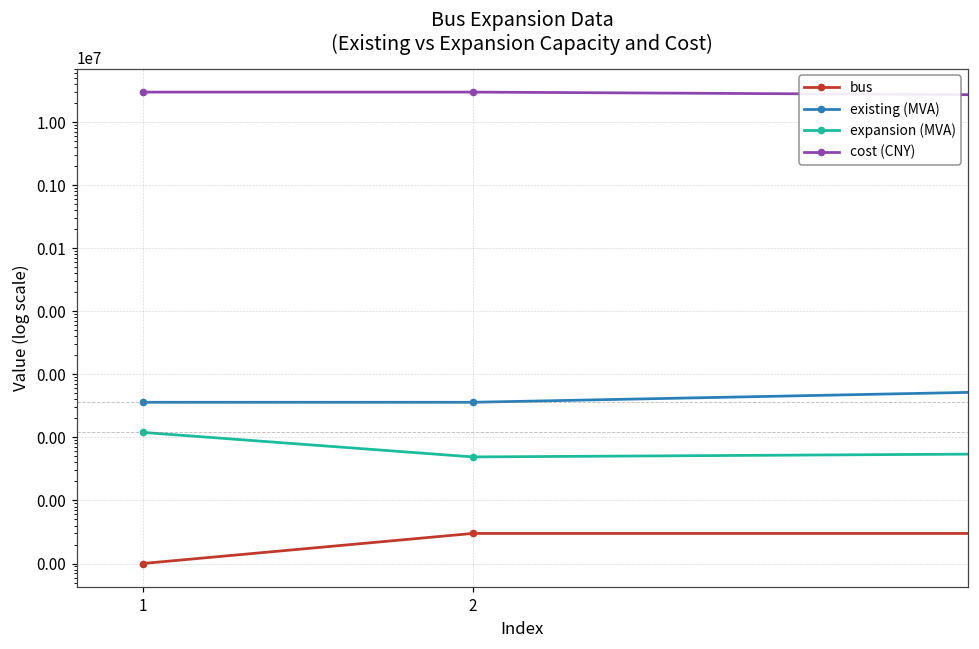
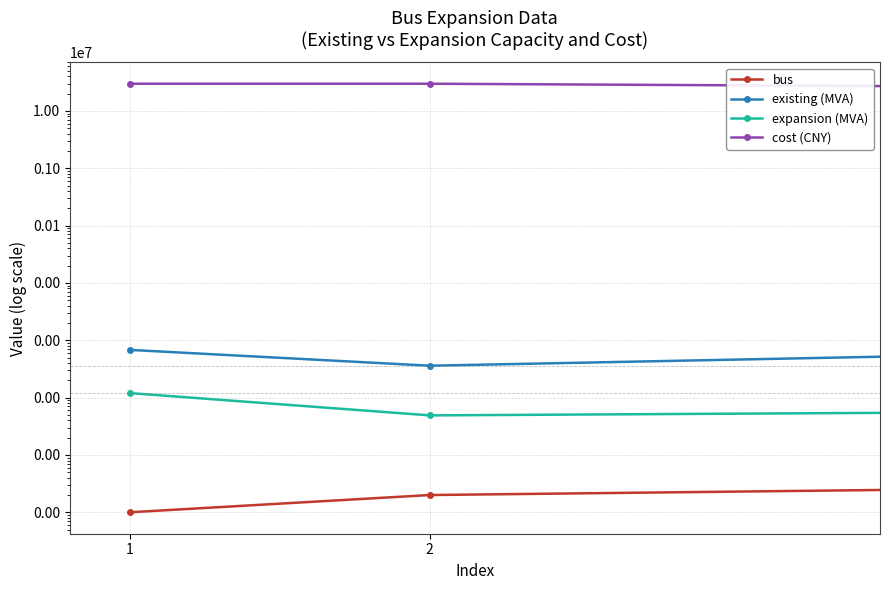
  {
    "bus": {
      "1": 1,
-     "2": 3
+     "2": 2
    },
    "existing (MVA)": {
-     "1": 400,
+     "1": 700,
      "2": 400
    },
    "expansion (MVA)": {
      "1": 120,
      "2": 50
    },
    "cost (CNY)": {
      "1": 30000000,
      "2": 30000000
    }
  }
